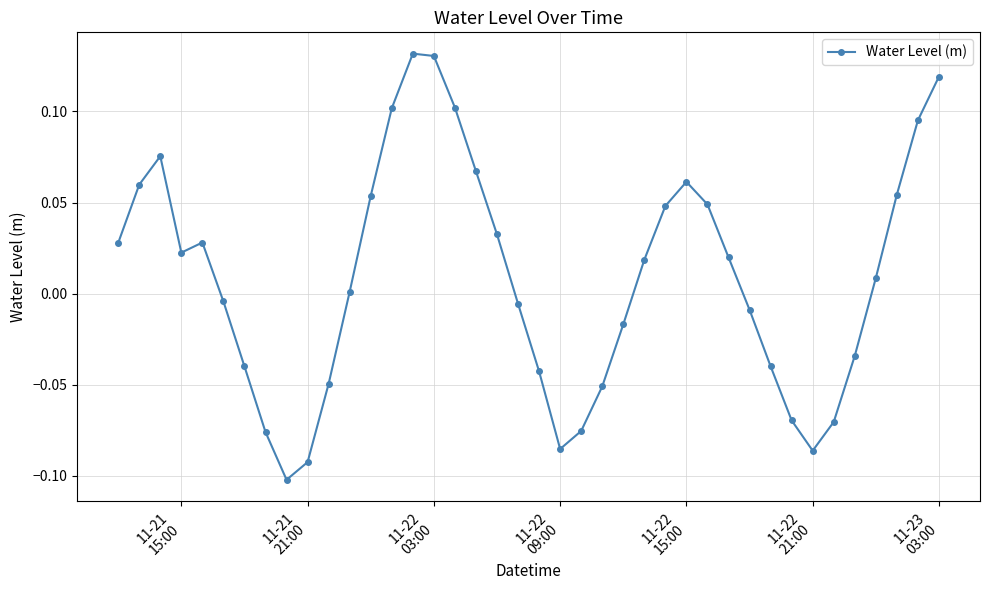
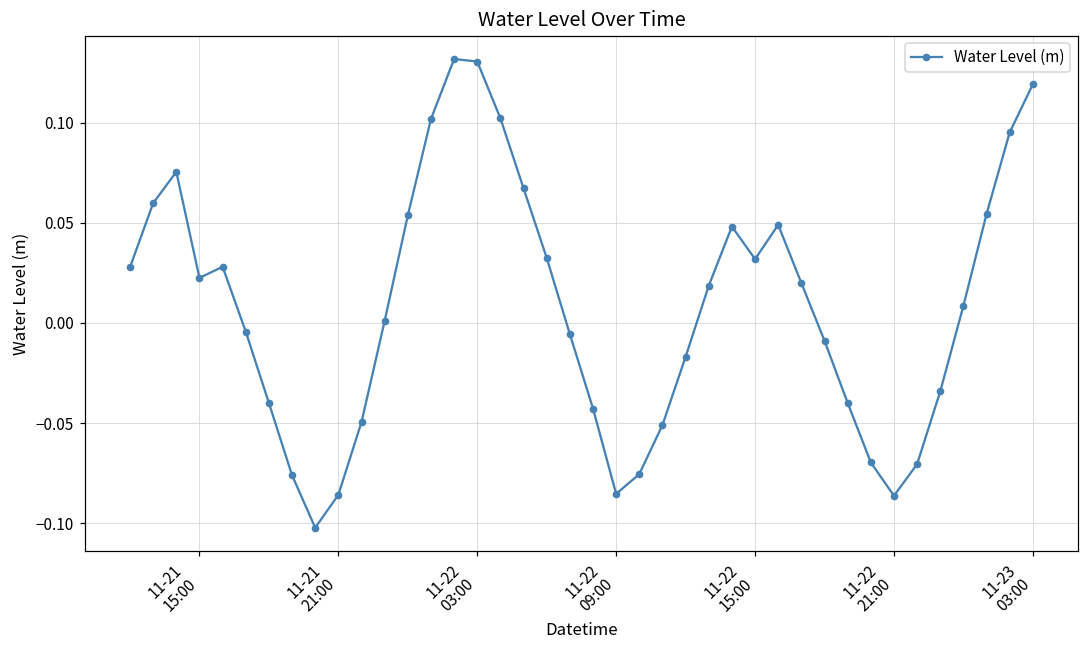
  {
    "11-21 15:00": 0.022,
-   "11-21 21:00": -0.093,
+   "11-21 21:00": -0.086,
    "11-22 03:00": 0.130,
    "11-22 09:00": -0.085,
-   "11-22 15:00": 0.061,
+   "11-22 15:00": 0.032,
    "11-22 21:00": -0.086,
    "11-23 03:00": 0.119
  }
